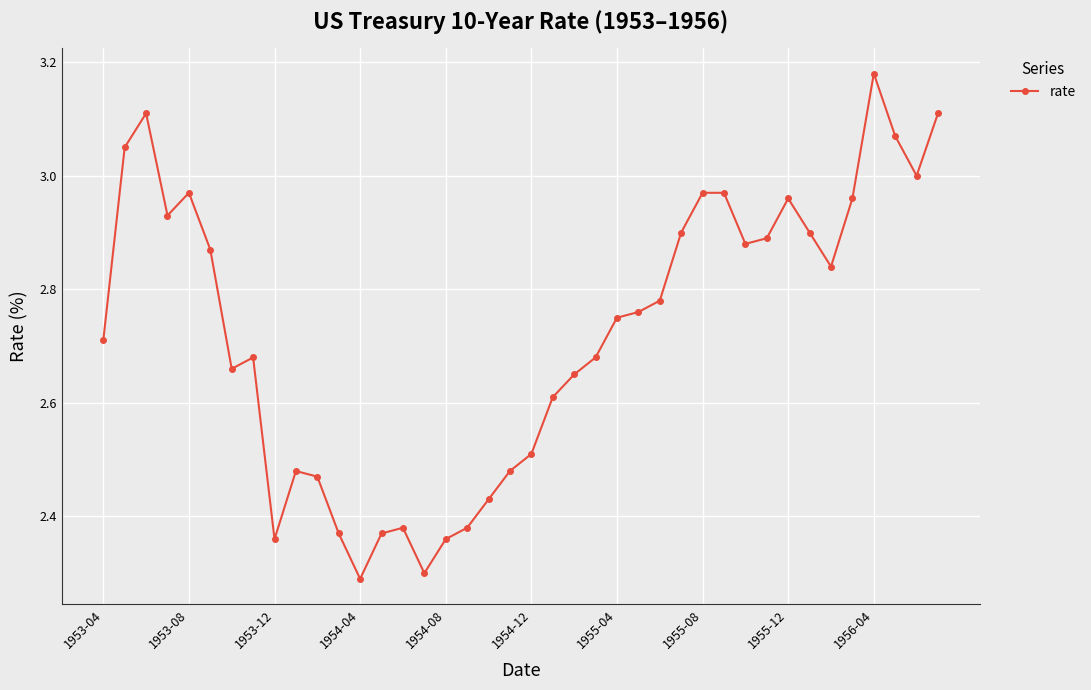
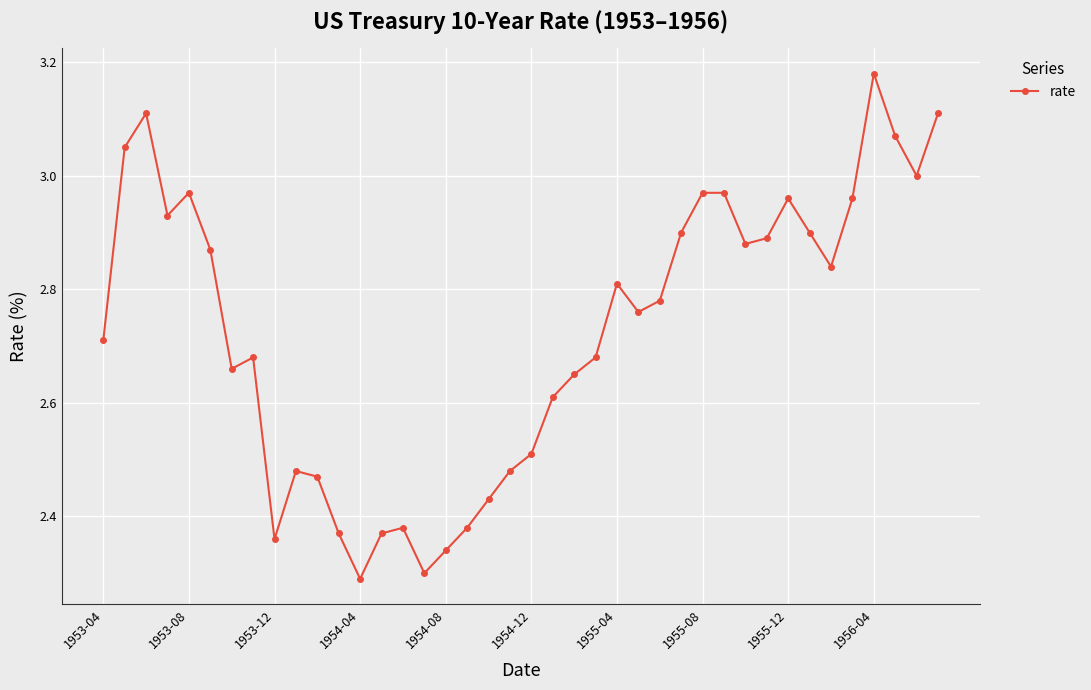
  {
    "1953-04": 2.71,
    "1953-08": 2.97,
    "1953-12": 2.36,
    "1954-04": 2.29,
-   "1954-08": 2.36,
+   "1954-08": 2.34,
    "1954-12": 2.51,
-   "1955-04": 2.75,
+   "1955-04": 2.81,
    "1955-08": 2.97,
    "1955-12": 2.96,
    "1956-04": 3.18
  }
